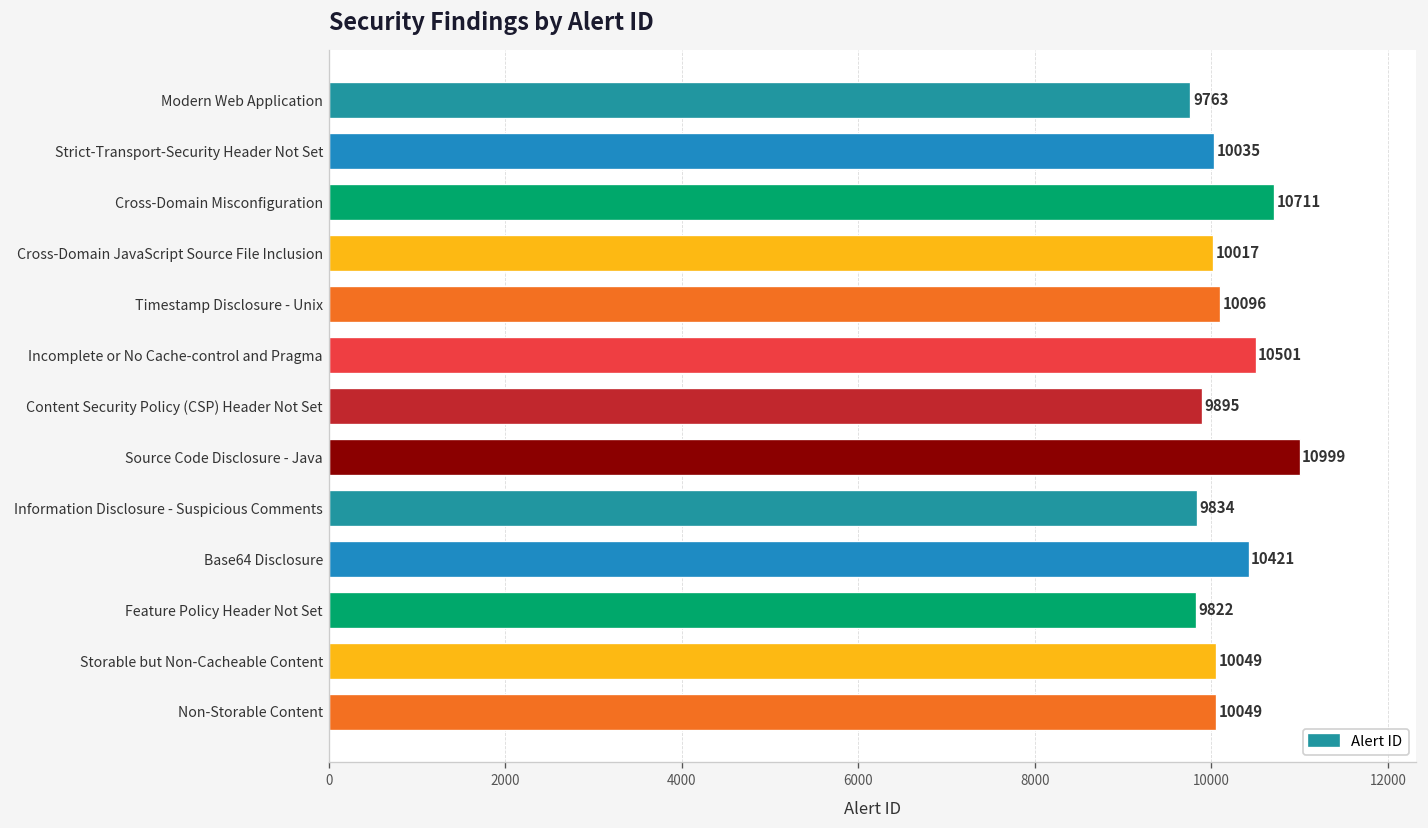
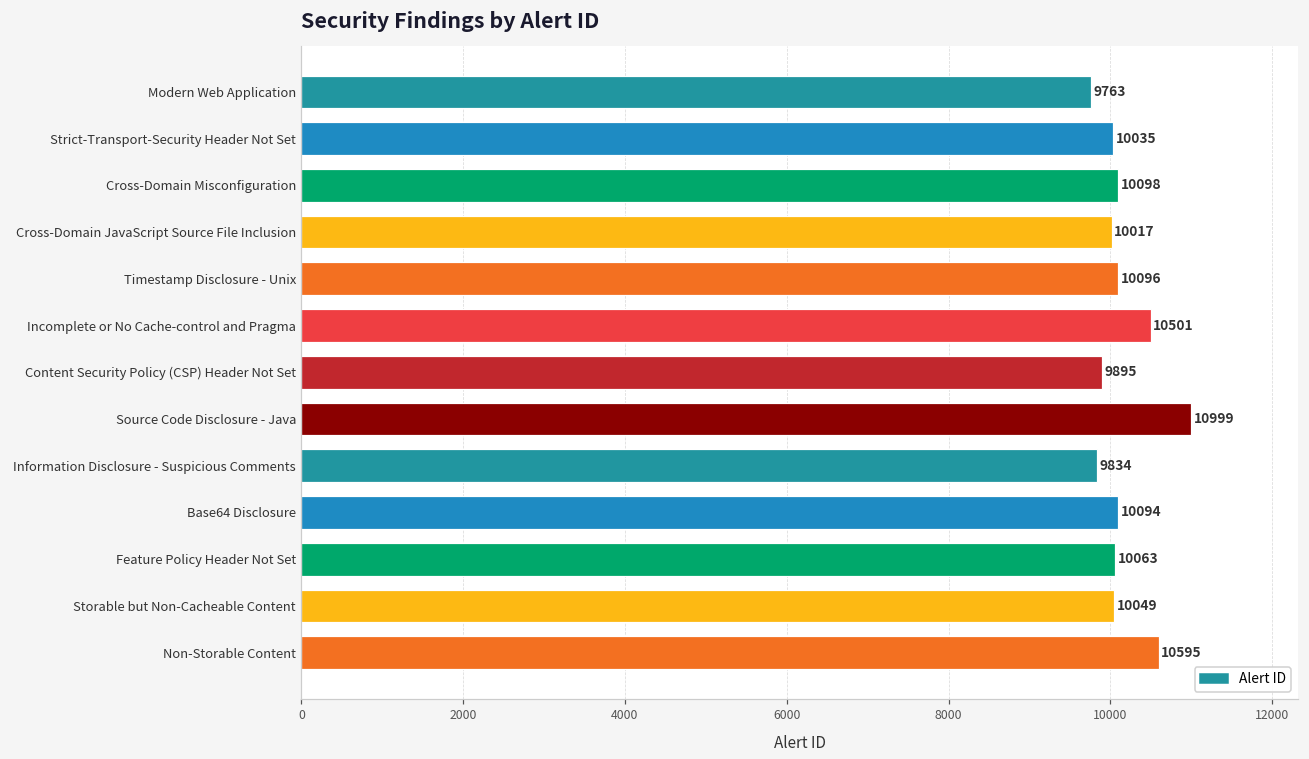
  {
    "Modern Web Application": 9763,
    "Strict-Transport-Security Header Not Set": 10035,
-   "Cross-Domain Misconfiguration": 10711,
+   "Cross-Domain Misconfiguration": 10098,
    "Cross-Domain JavaScript Source File Inclusion": 10017,
    "Timestamp Disclosure - Unix": 10096,
    "Incomplete or No Cache-control and Pragma": 10501,
    "Content Security Policy (CSP) Header Not Set": 9895,
    "Source Code Disclosure - Java": 10999,
    "Information Disclosure - Suspicious Comments": 9834,
-   "Base64 Disclosure": 10421,
-   "Feature Policy Header Not Set": 9822,
+   "Base64 Disclosure": 10094,
+   "Feature Policy Header Not Set": 10063,
    "Storable but Non-Cacheable Content": 10049,
-   "Non-Storable Content": 10049
+   "Non-Storable Content": 10595
  }
